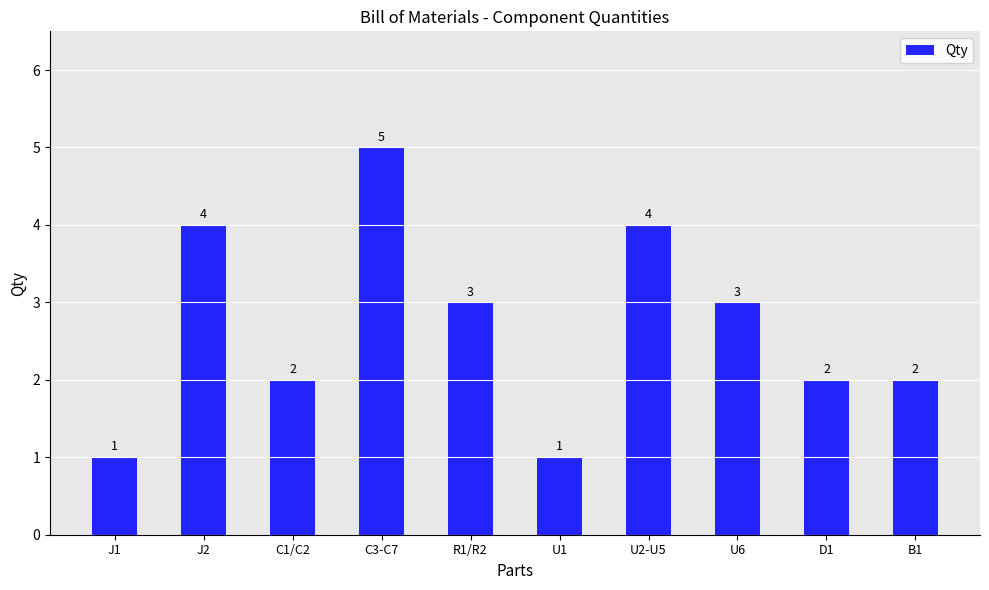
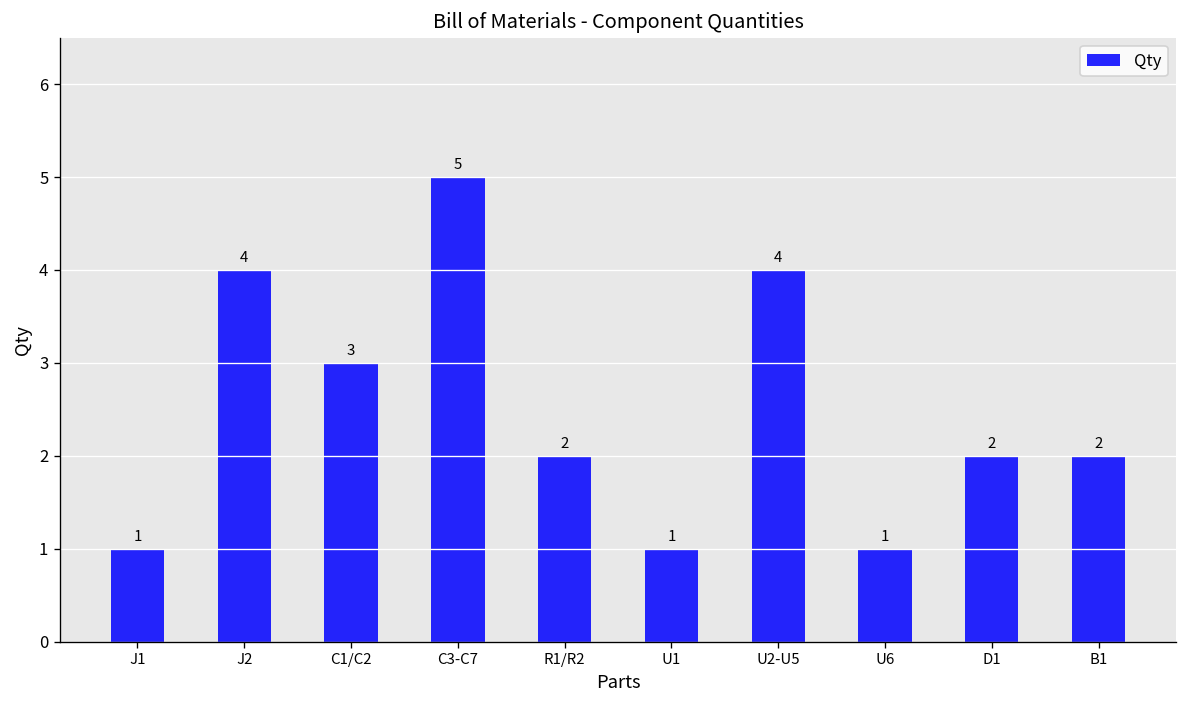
  {
    "J1": 1,
    "J2": 4,
-   "C1/C2": 2,
+   "C1/C2": 3,
    "C3-C7": 5,
-   "R1/R2": 3,
+   "R1/R2": 2,
    "U1": 1,
    "U2-U5": 4,
-   "U6": 3,
+   "U6": 1,
    "D1": 2,
    "B1": 2
  }
